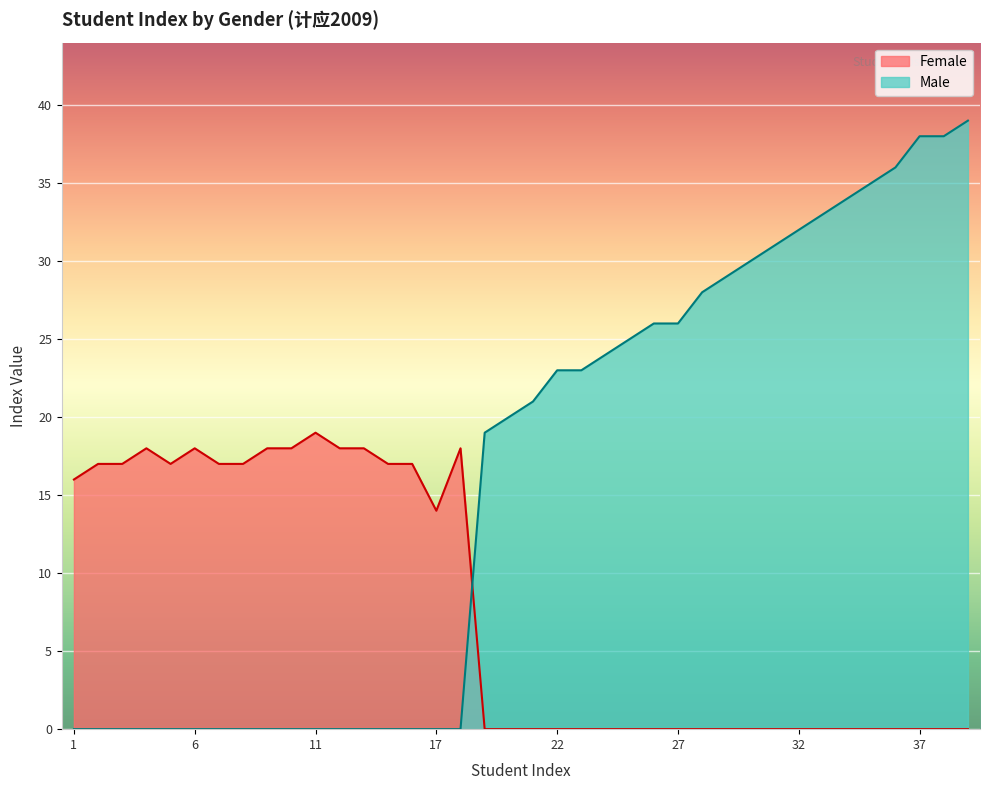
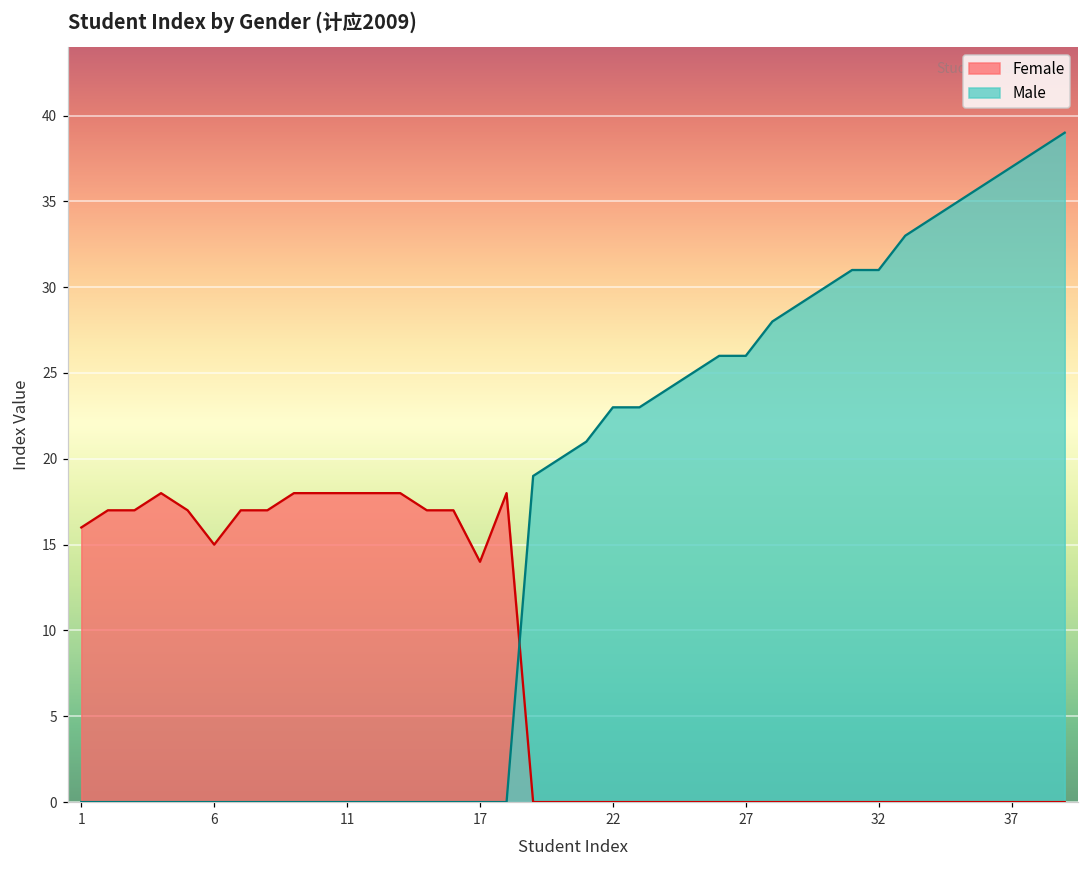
  {
    "Female": {
      "1": 16,
-     "6": 18,
-     "11": 19,
+     "6": 15,
+     "11": 18,
      "17": 14,
      "22": 0,
      "27": 0,
      "32": 0,
      "37": 0
    },
    "Male": {
      "1": 0,
      "6": 0,
      "11": 0,
      "17": 0,
      "22": 23,
      "27": 26,
-     "32": 32,
-     "37": 38
+     "32": 31,
+     "37": 37
    }
  }
